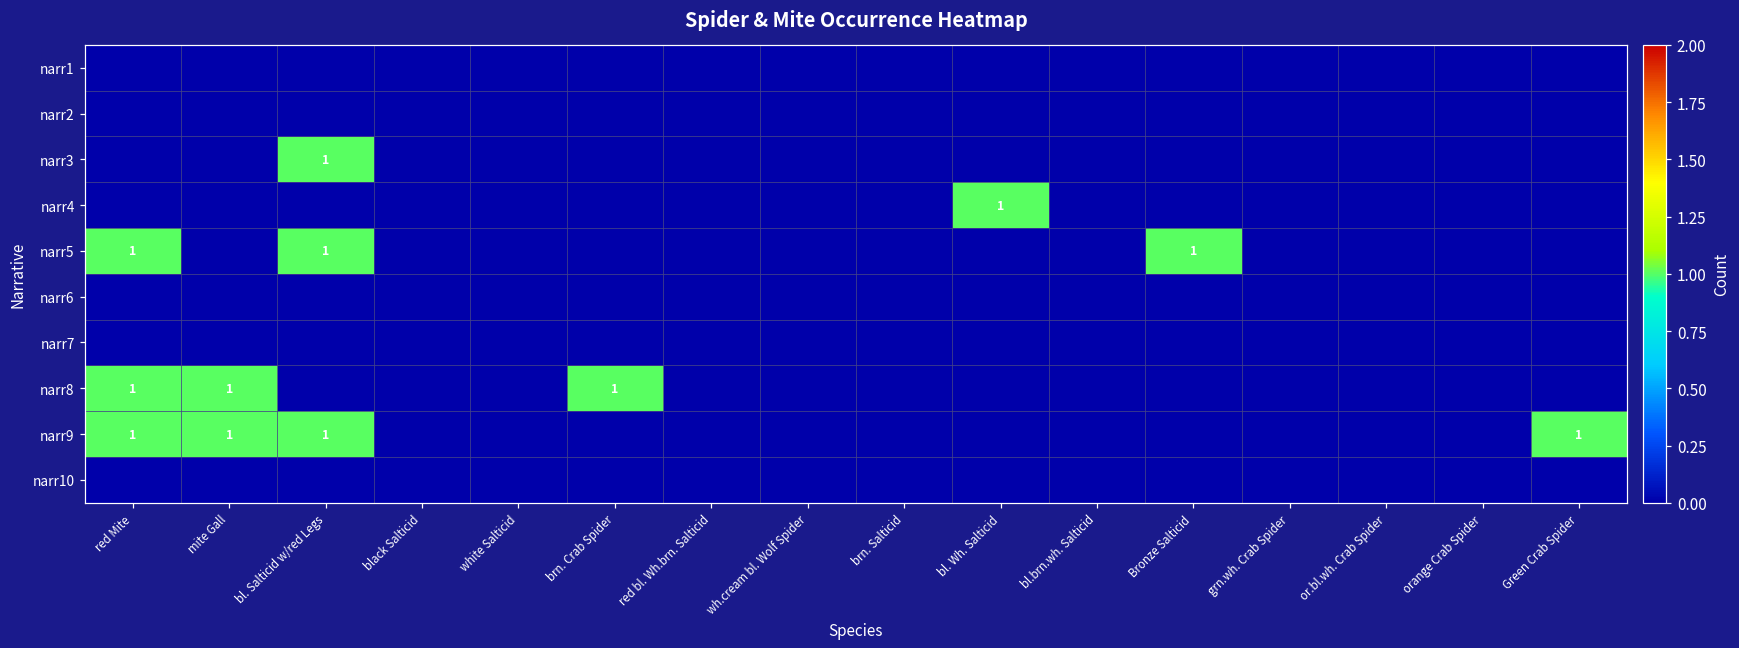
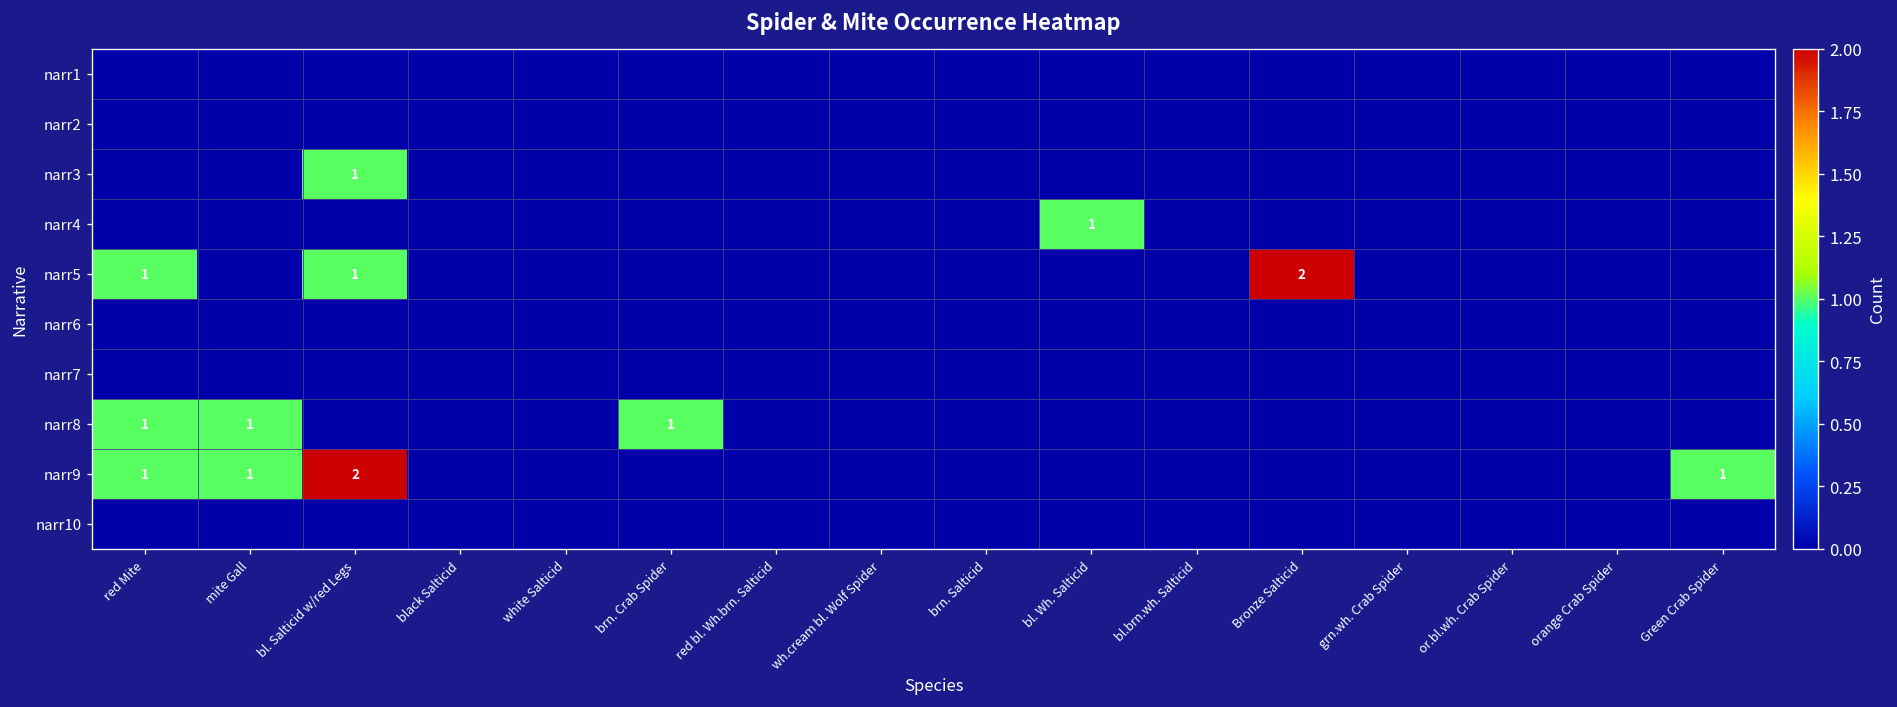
  {
    "narr3": {
      "bl. Salticid w/red Legs": 1
    },
    "narr4": {
      "bl. Wh. Salticid": 1
    },
    "narr5": {
      "red Mite": 1,
      "bl. Salticid w/red Legs": 1,
-     "Bronze Salticid": 1
+     "Bronze Salticid": 2
    },
    "narr8": {
      "red Mite": 1,
      "mite Gall": 1,
      "brn. Crab Spider": 1
    },
    "narr9": {
      "red Mite": 1,
      "mite Gall": 1,
-     "bl. Salticid w/red Legs": 1,
+     "bl. Salticid w/red Legs": 2,
      "Green Crab Spider": 1
    }
  }
